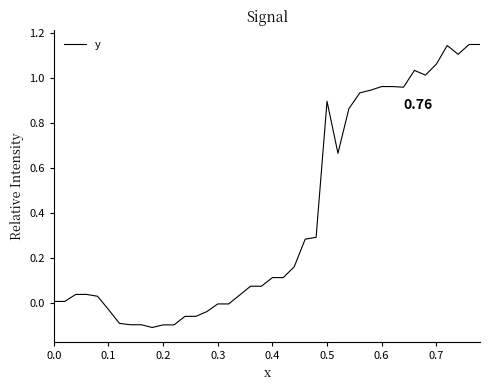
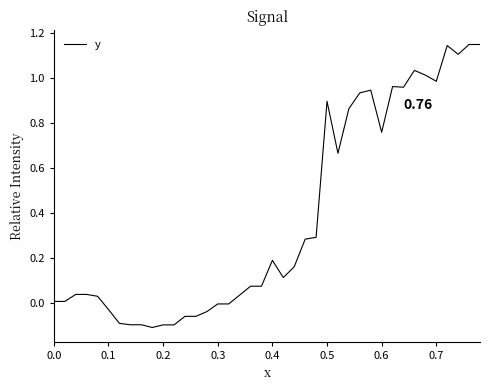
  {
    "0.0": 0.01,
    "0.1": -0.03,
    "0.2": -0.10,
    "0.3": 0.00,
-   "0.4": 0.11,
+   "0.4": 0.19,
    "0.5": 0.90,
-   "0.6": 0.96,
-   "0.7": 1.06
+   "0.6": 0.76,
+   "0.7": 0.99
  }
